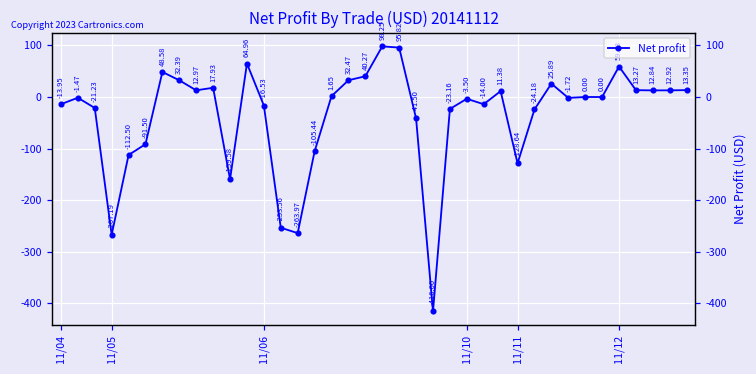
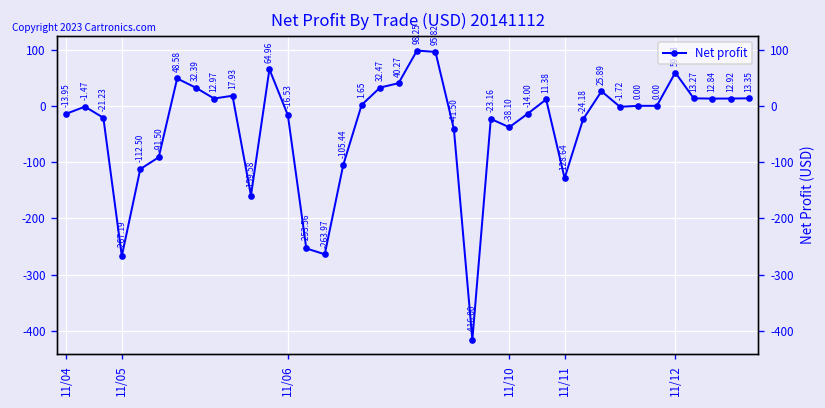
  {
    "11/04": -13.95,
    "11/05": -267.19,
    "11/06": -16.53,
-   "11/10": -3.50,
+   "11/10": -38.10,
    "11/11": -128.64
  }
